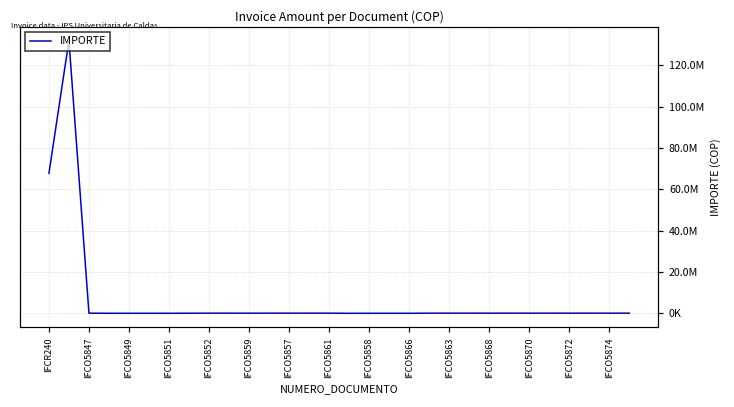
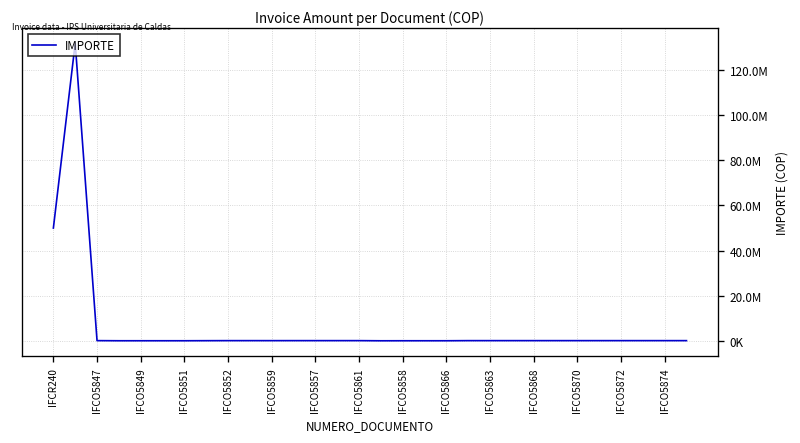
  {
-   "IFCR240": 68000000,
+   "IFCR240": 50000000,
    "IFCO5847": 0,
    "IFCO5849": 0,
    "IFCO5851": 0,
    "IFCO5852": 0,
    "IFCO5859": 0,
    "IFCO5857": 0,
    "IFCO5861": 0,
    "IFCO5858": 0,
    "IFCO5866": 0,
    "IFCO5863": 0,
    "IFCO5868": 0,
    "IFCO5870": 0,
    "IFCO5872": 0,
    "IFCO5874": 0
  }
